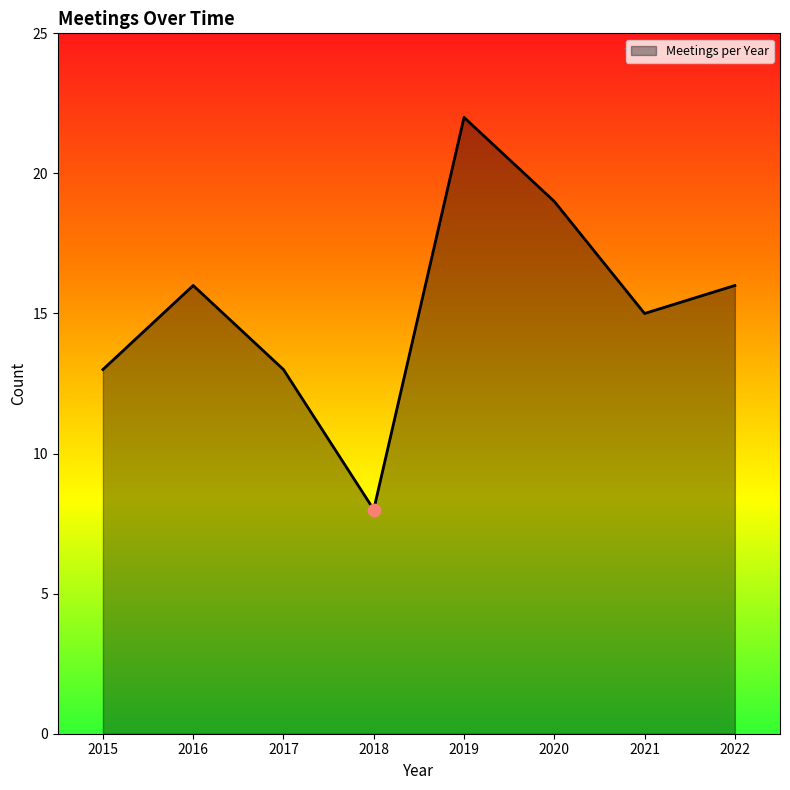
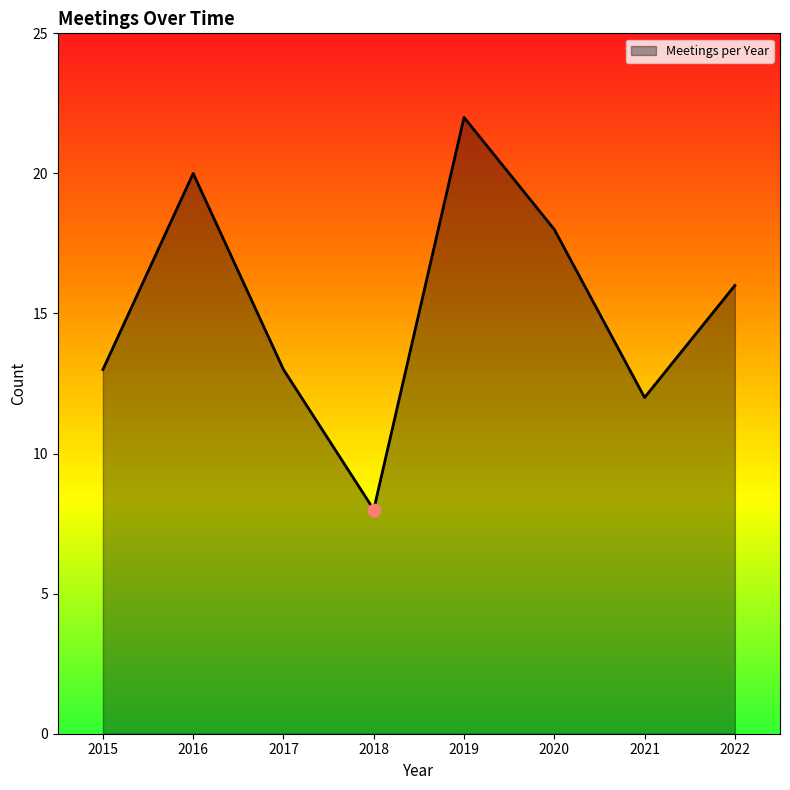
  {
    "Meetings per Year": {
      "2015": 13,
-     "2016": 16,
+     "2016": 20,
      "2017": 13,
      "2019": 22,
-     "2020": 19,
-     "2021": 15,
+     "2020": 18,
+     "2021": 12,
      "2022": 16
    }
  }
